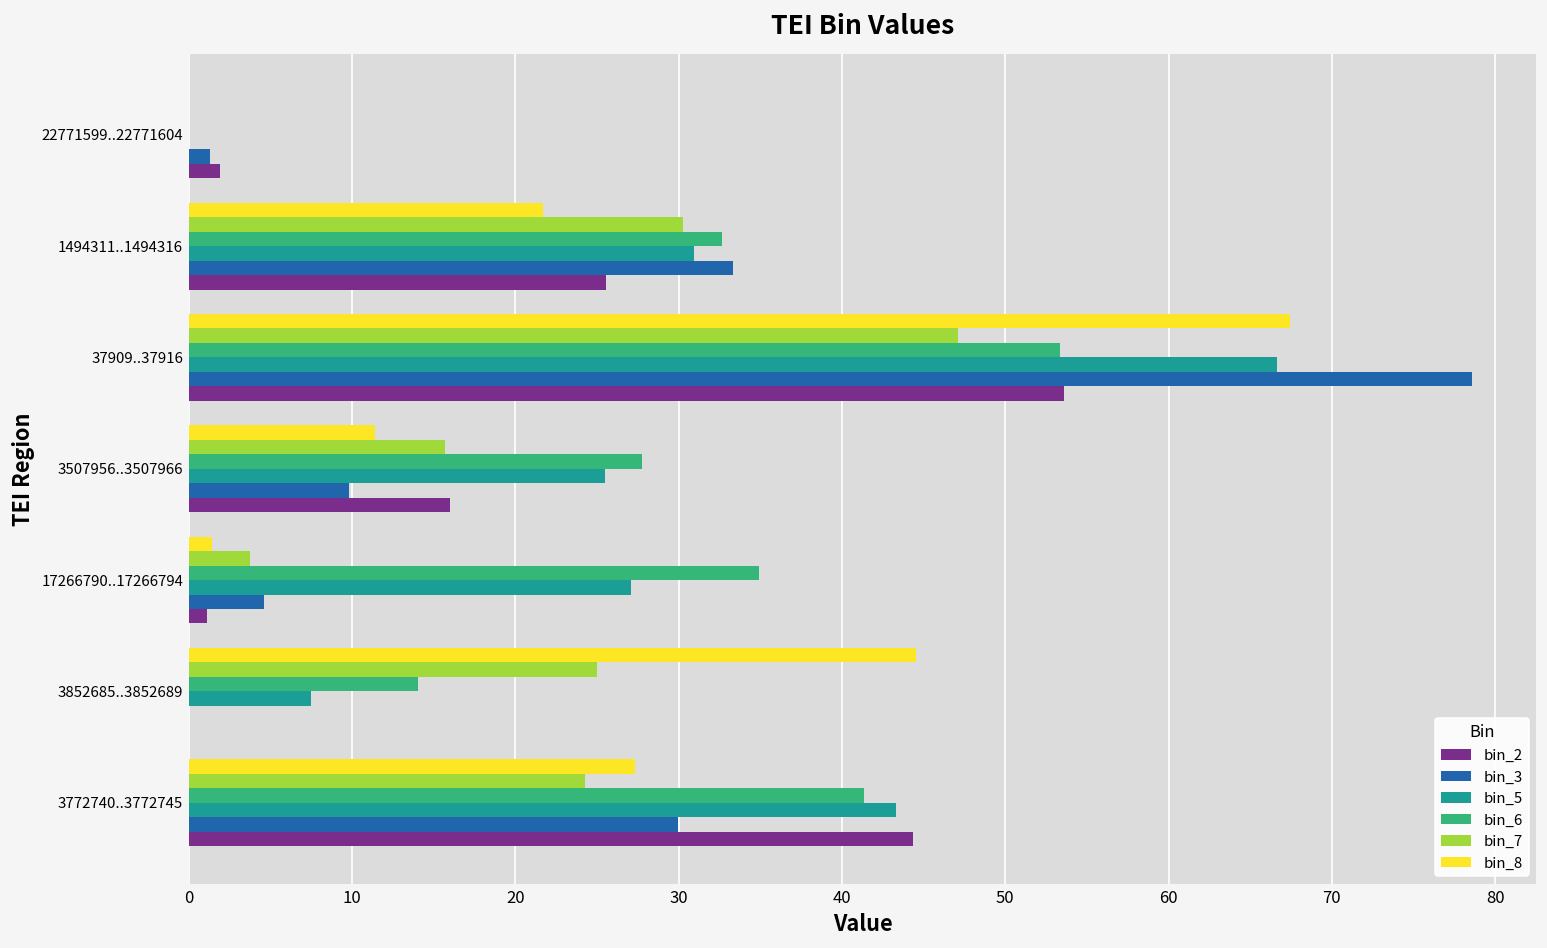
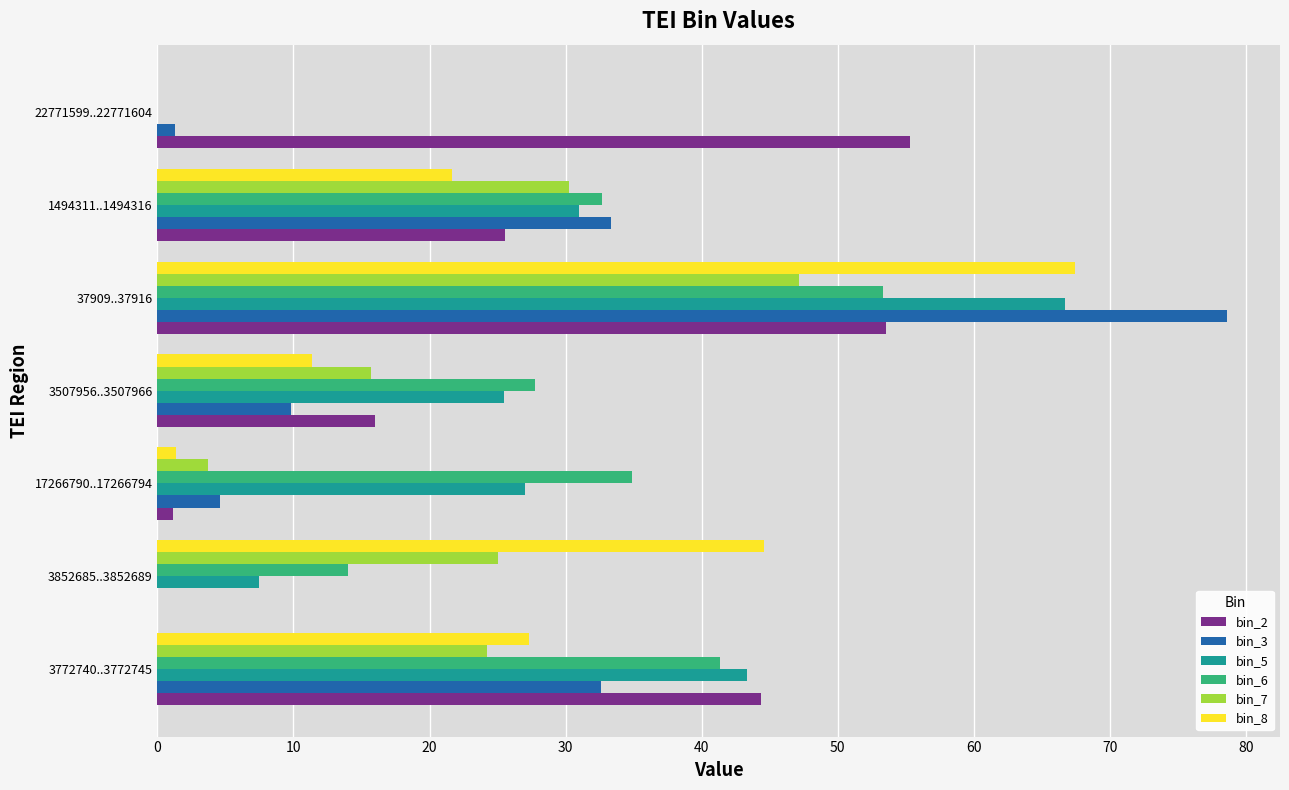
  {
    "bin_2": {
-     "22771599..22771604": 1.9,
+     "22771599..22771604": 55.3,
      "1494311..1494316": 25.6,
      "37909..37916": 53.6,
      "3507956..3507966": 16.0,
      "17266790..17266794": 1.1,
      "3852685..3852689": 0.0,
      "3772740..3772745": 44.4
    },
    "bin_3": {
      "22771599..22771604": 1.3,
      "1494311..1494316": 33.3,
      "37909..37916": 78.6,
      "3507956..3507966": 9.8,
      "17266790..17266794": 4.6,
      "3852685..3852689": 0.0,
-     "3772740..3772745": 30.0
+     "3772740..3772745": 32.6
    },
    "bin_7": {
      "22771599..22771604": 0.0,
      "1494311..1494316": 30.2,
      "37909..37916": 47.1,
      "3507956..3507966": 15.7,
      "17266790..17266794": 3.7,
      "3852685..3852689": 25.0,
      "3772740..3772745": 24.2
    },
    "bin_8": {
      "22771599..22771604": 0.0,
      "1494311..1494316": 21.7,
      "37909..37916": 67.4,
      "3507956..3507966": 11.4,
      "17266790..17266794": 1.4,
      "3852685..3852689": 44.5,
      "3772740..3772745": 27.3
    }
  }
